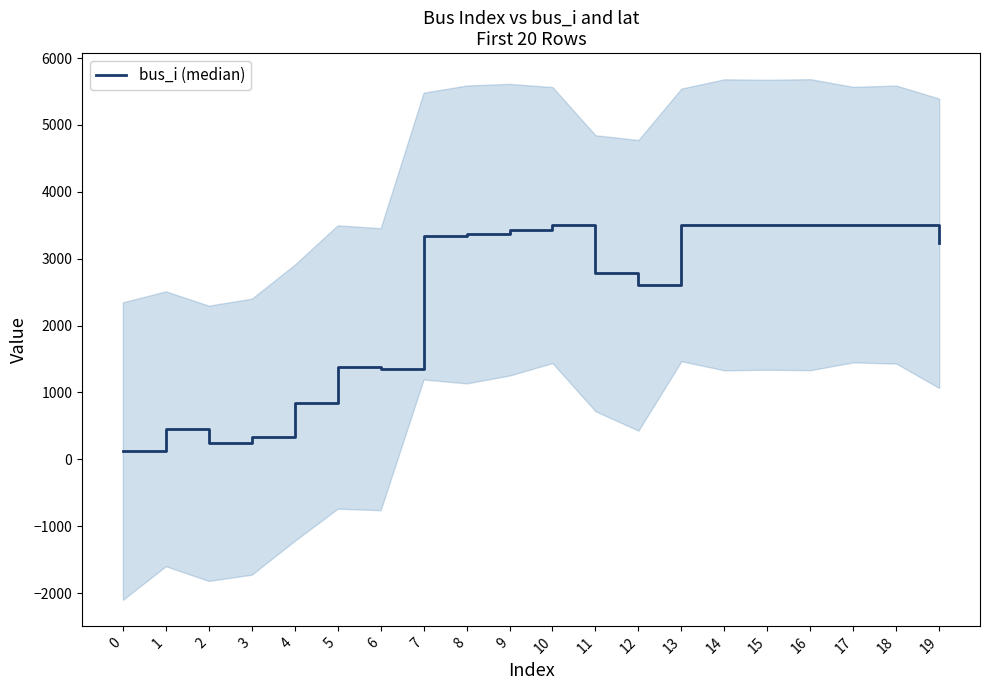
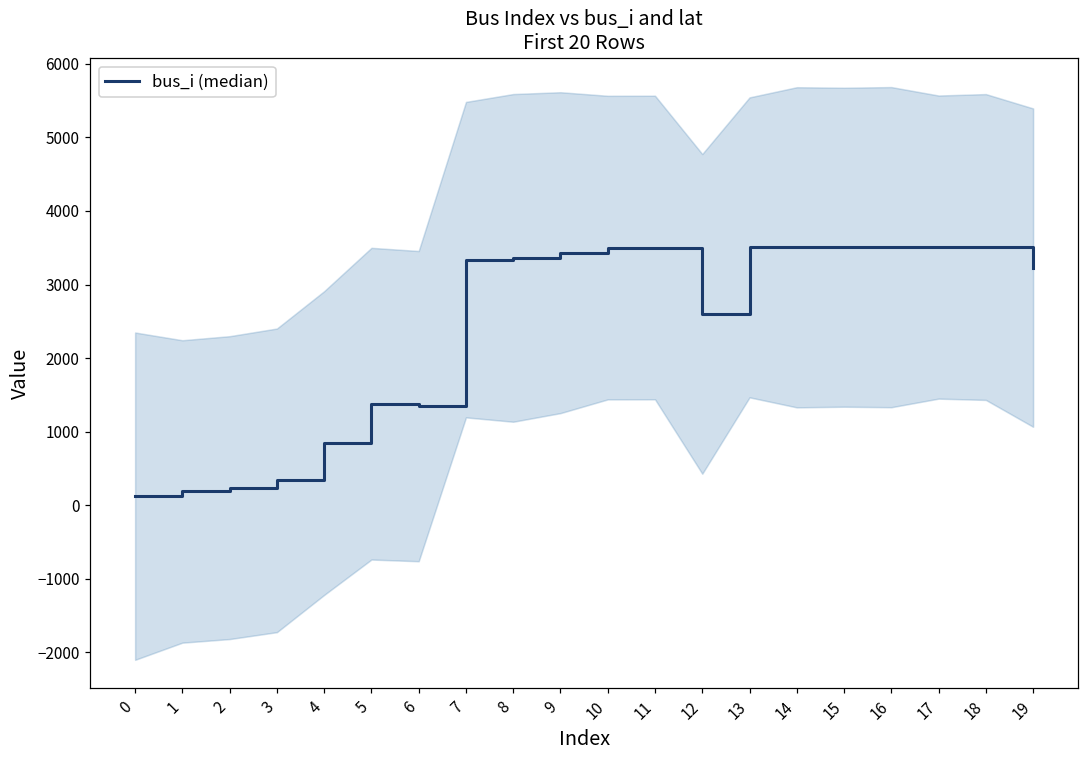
  {
    "bus_i (median)": {
      "0": 100,
-     "1": 500,
+     "1": 200,
      "2": 200,
      "3": 300,
      "4": 800,
      "5": 1400,
      "6": 1300,
      "7": 3300,
      "8": 3400,
      "9": 3400,
      "10": 3500,
-     "11": 2800,
+     "11": 3500,
      "12": 2600,
      "13": 3500,
      "14": 3500,
      "15": 3500,
      "16": 3500,
      "17": 3500,
      "18": 3500,
      "19": 3200
    }
  }
